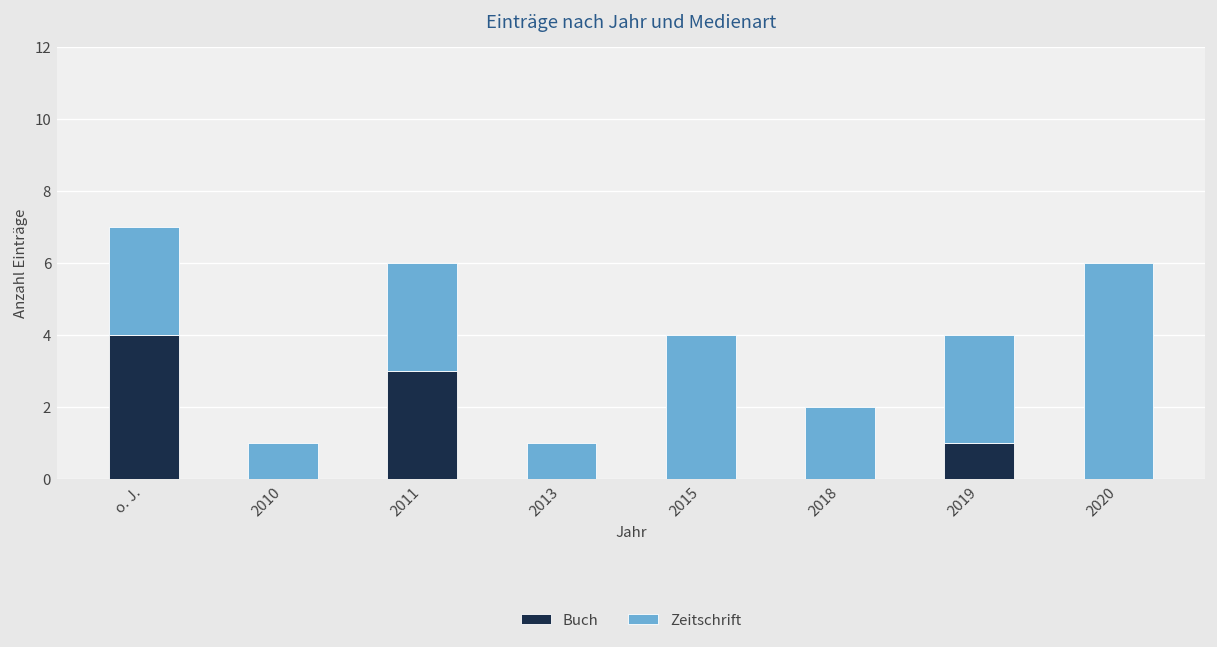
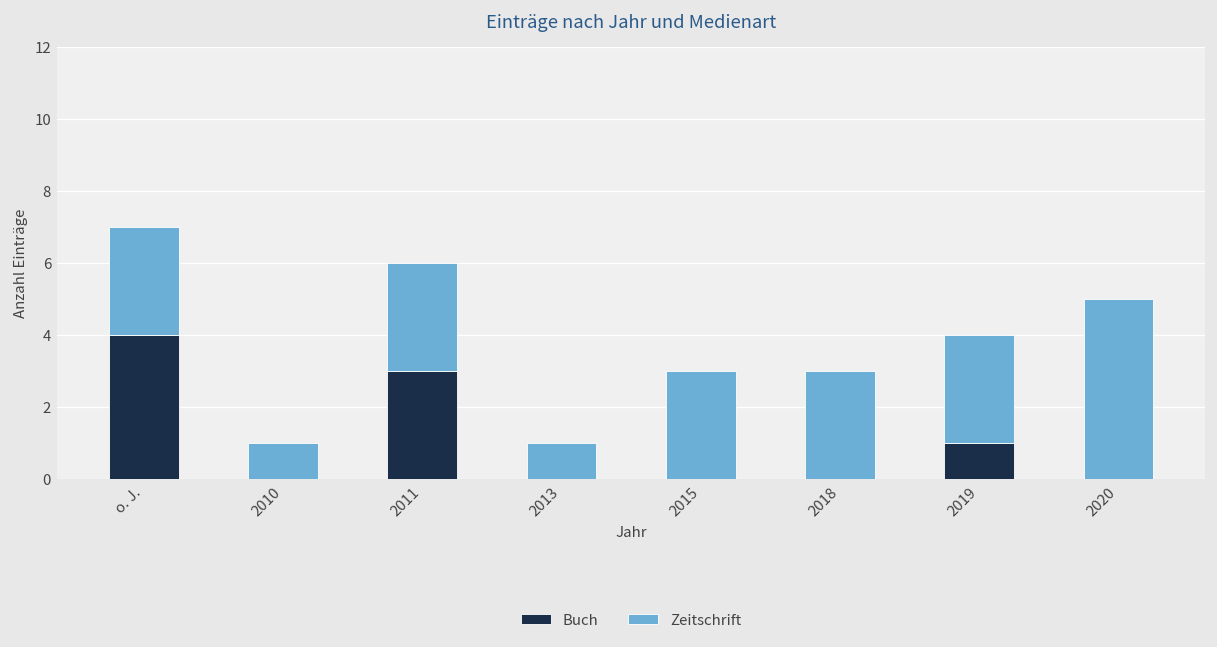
  {
    "Buch": {
      "o. J.": 4,
      "2010": 0,
      "2011": 3,
      "2013": 0,
      "2015": 0,
      "2018": 0,
      "2019": 1,
      "2020": 0
    },
    "Zeitschrift": {
-     "2015": 4,
-     "2018": 2,
-     "2020": 6
+     "2015": 3,
+     "2018": 3,
+     "2020": 5
    }
  }
